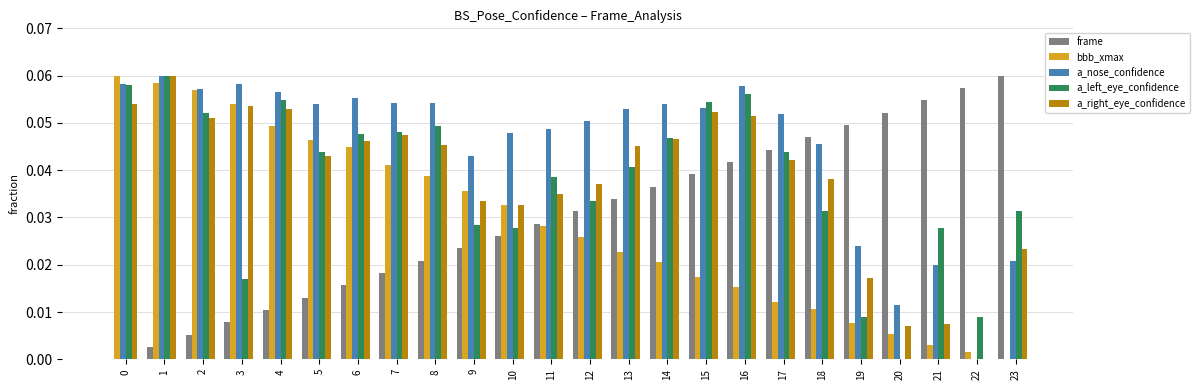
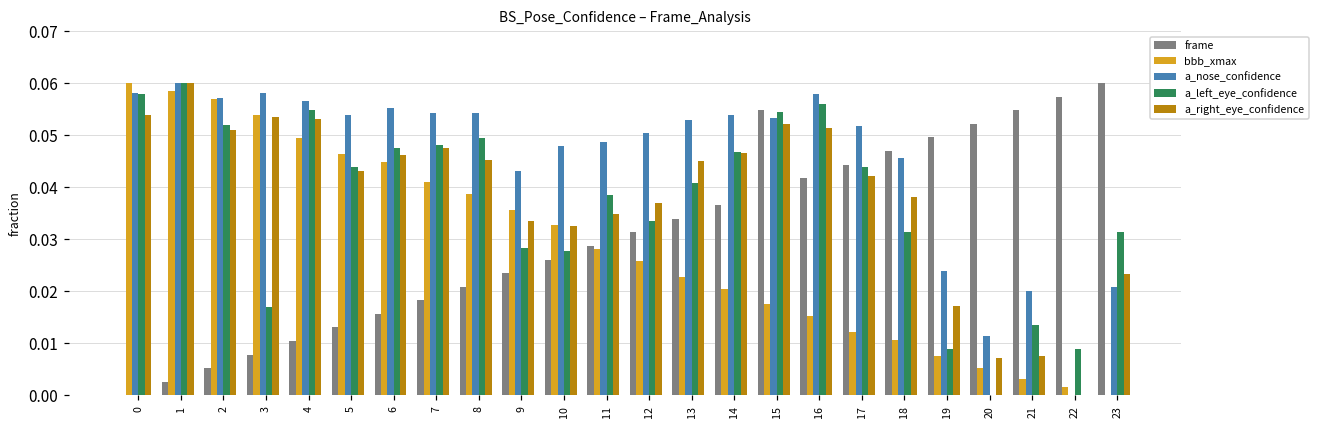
  {
    "frame": {
      "0": 0.000,
      "1": 0.003,
      "2": 0.005,
      "3": 0.008,
      "4": 0.010,
      "5": 0.013,
      "6": 0.016,
      "7": 0.018,
      "8": 0.021,
      "9": 0.023,
      "10": 0.026,
      "11": 0.029,
      "12": 0.031,
      "13": 0.034,
      "14": 0.037,
-     "15": 0.039,
+     "15": 0.055,
      "16": 0.042,
      "17": 0.044,
      "18": 0.047,
      "19": 0.050,
      "20": 0.052,
      "21": 0.055,
      "22": 0.057,
      "23": 0.060
    },
    "a_nose_confidence": {
      "0": 0.058,
      "1": 0.060,
      "2": 0.057,
      "3": 0.058,
      "4": 0.057,
      "5": 0.054,
      "6": 0.055,
      "7": 0.054,
      "8": 0.054,
      "9": 0.043,
      "10": 0.048,
      "11": 0.049,
      "12": 0.050,
      "13": 0.053,
      "14": 0.054,
      "15": 0.053,
      "16": 0.058,
      "17": 0.052,
      "18": 0.046,
      "19": 0.024,
      "20": 0.011,
      "21": 0.020,
      "22": 0.000,
      "23": 0.021
    },
    "a_left_eye_confidence": {
      "0": 0.058,
      "1": 0.060,
      "2": 0.052,
      "3": 0.017,
      "4": 0.055,
      "5": 0.044,
      "6": 0.048,
      "7": 0.048,
      "8": 0.049,
      "9": 0.028,
      "10": 0.028,
      "11": 0.039,
      "12": 0.033,
      "13": 0.041,
      "14": 0.047,
      "15": 0.054,
      "16": 0.056,
      "17": 0.044,
      "18": 0.031,
      "19": 0.009,
      "20": 0.000,
-     "21": 0.028,
+     "21": 0.014,
      "22": 0.009,
      "23": 0.031
    }
  }
